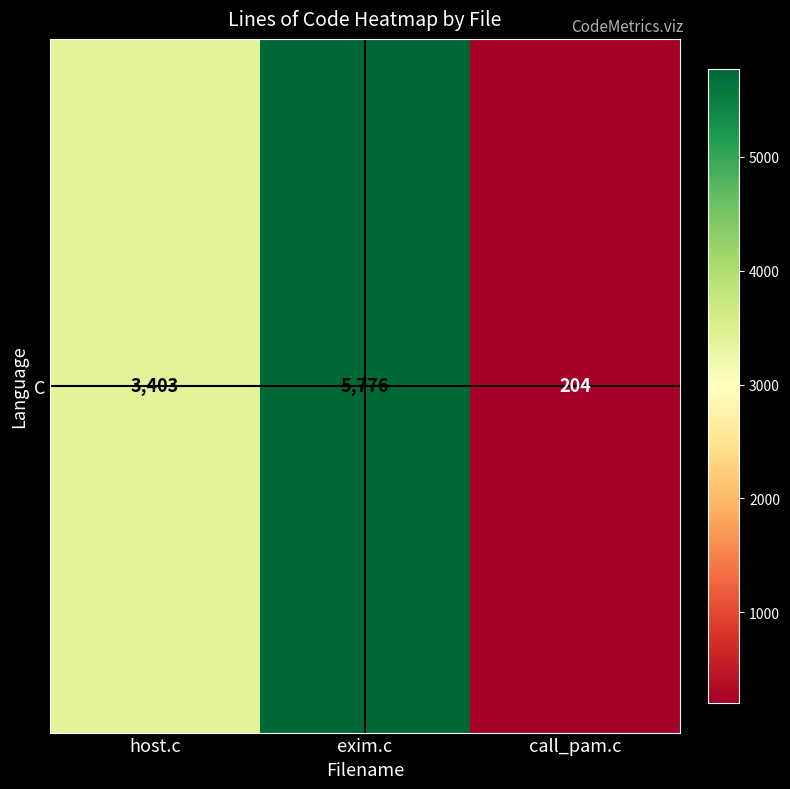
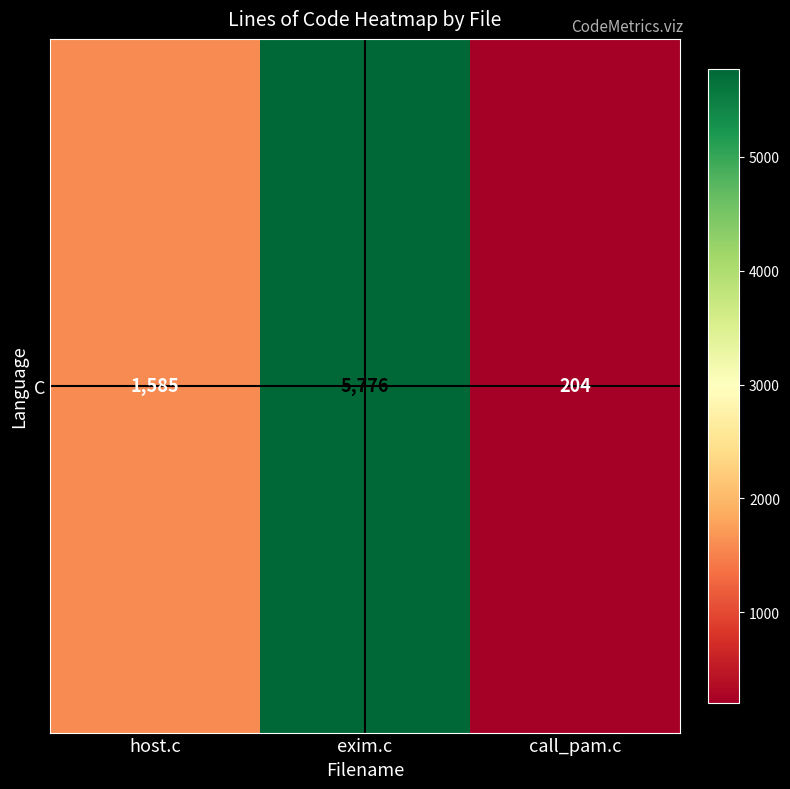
  {
    "C": {
-     "host.c": "3,403",
+     "host.c": "1,585",
      "exim.c": "5,776",
      "call_pam.c": "204"
    }
  }
